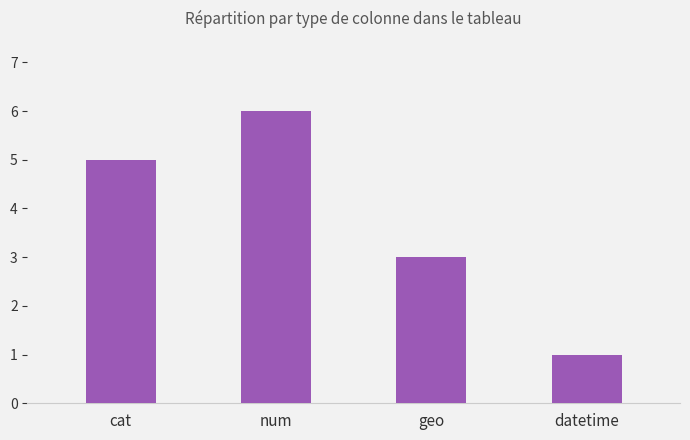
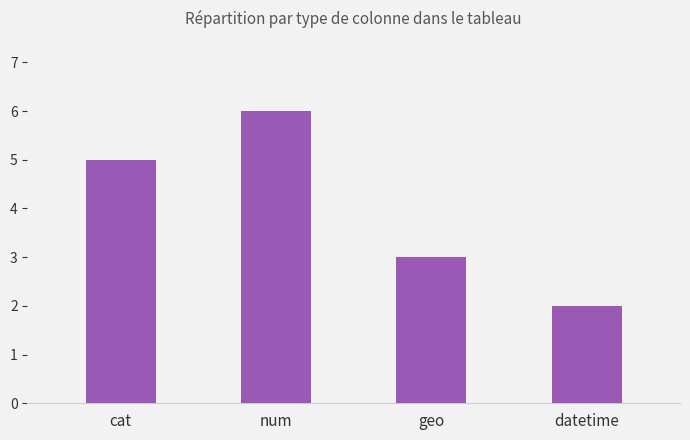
  {
    "cat": 5,
    "num": 6,
    "geo": 3,
-   "datetime": 1
+   "datetime": 2
  }
